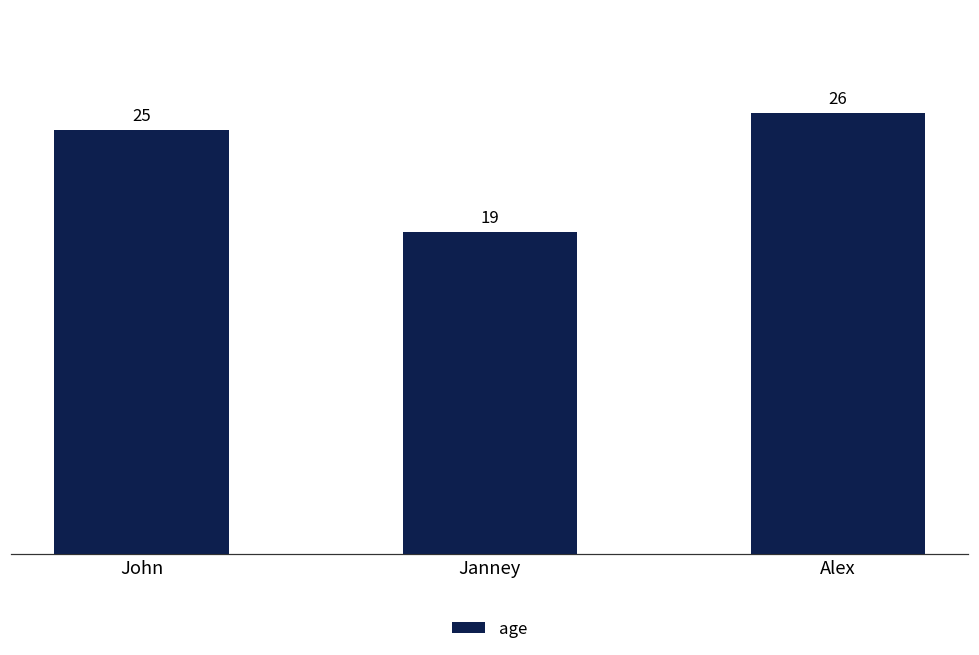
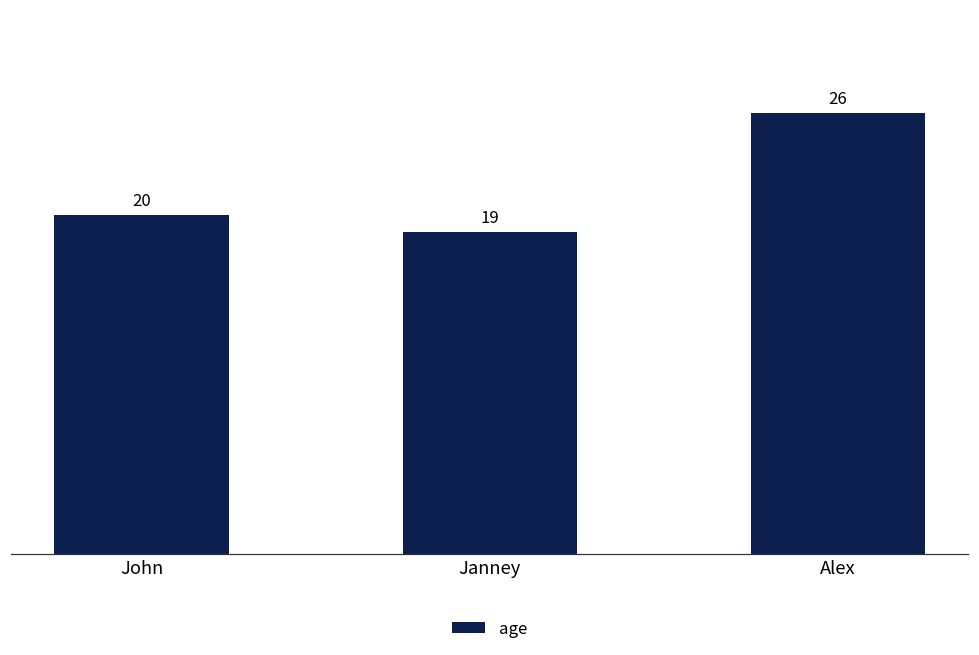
  {
-   "John": 25,
+   "John": 20,
    "Janney": 19,
    "Alex": 26
  }
